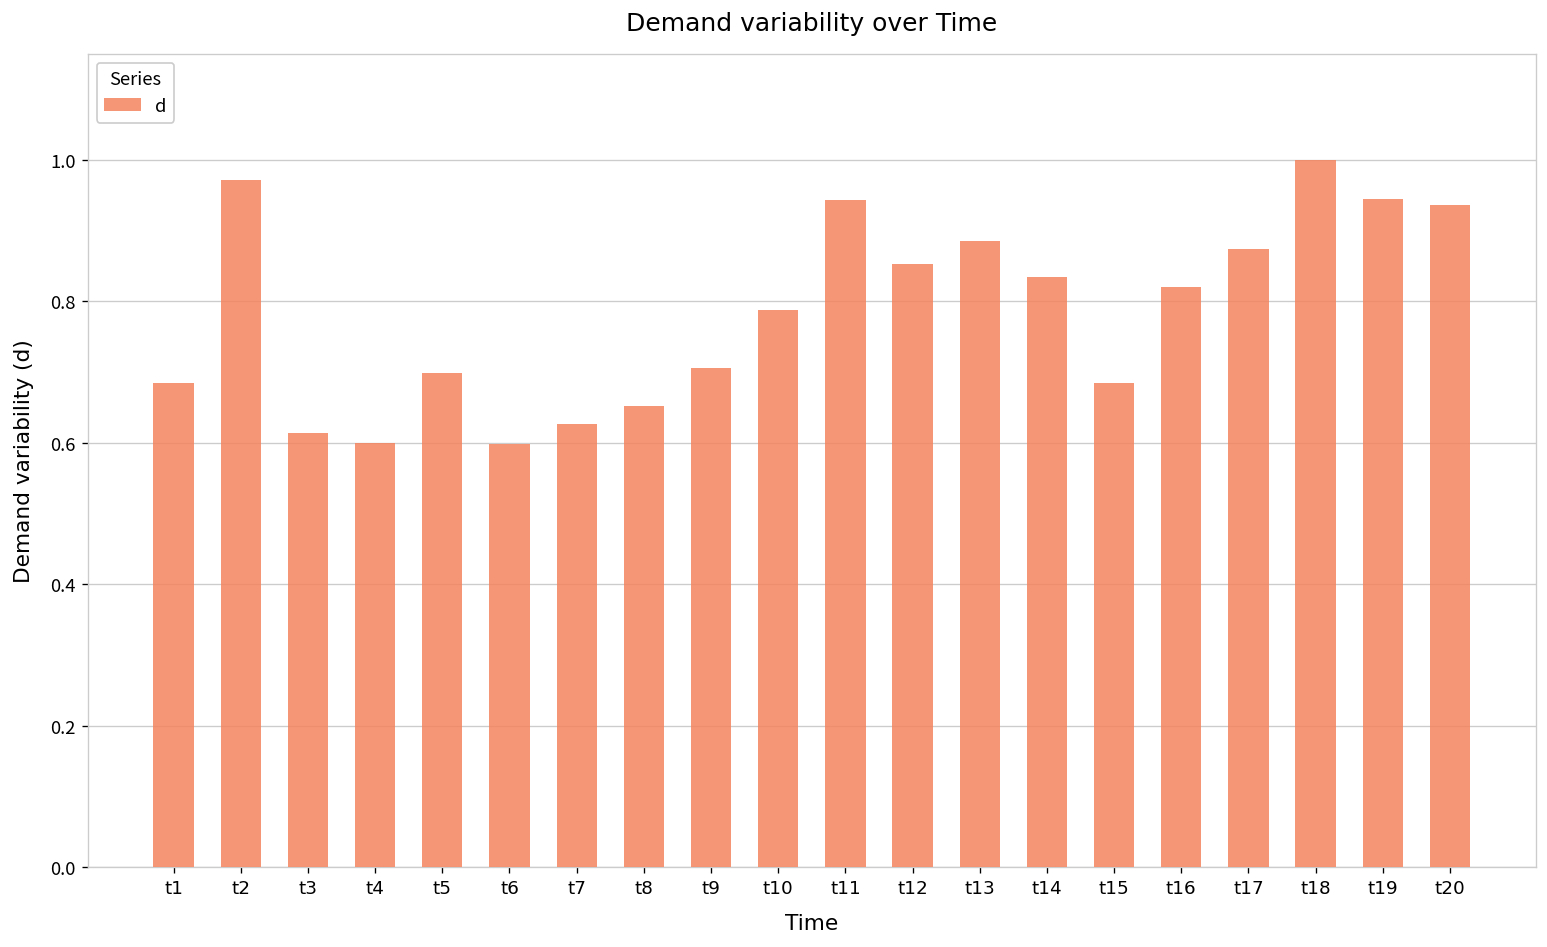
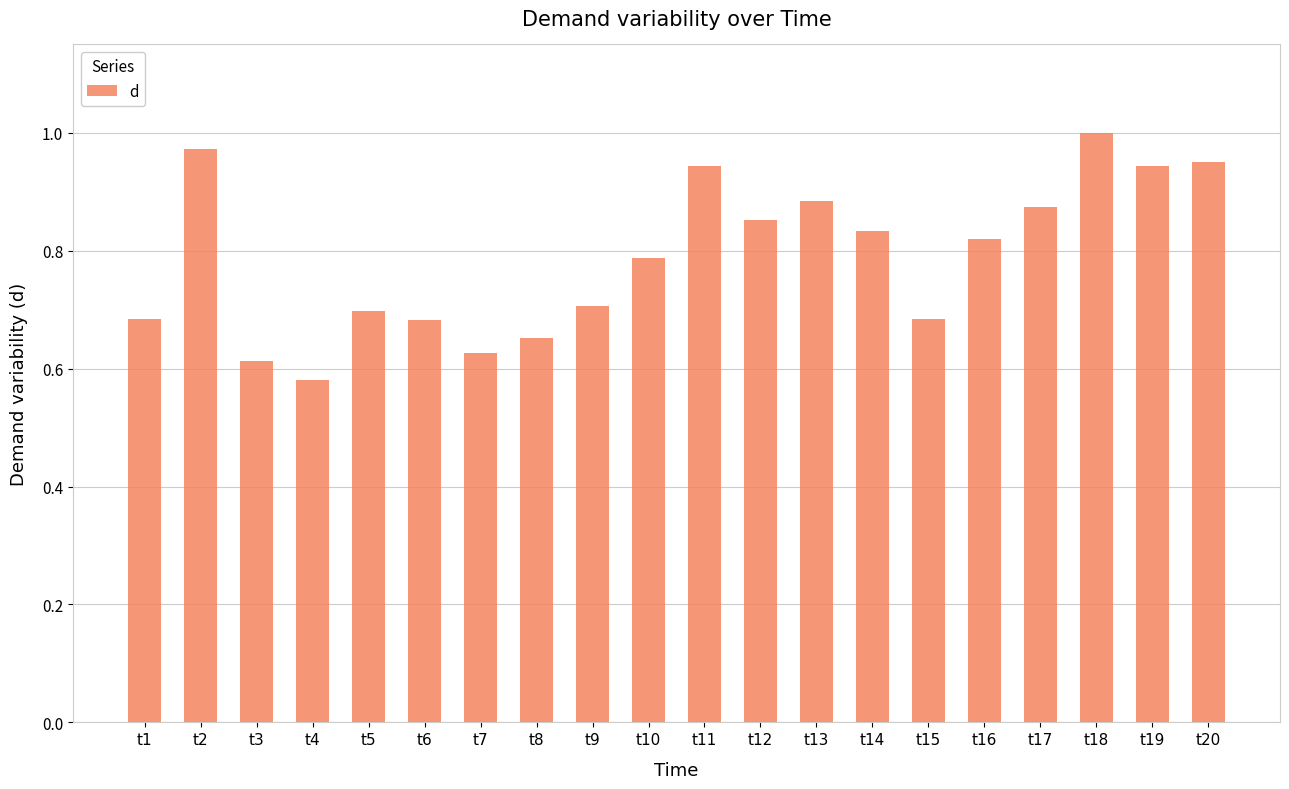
  {
    "t1": 0.68,
    "t2": 0.97,
    "t3": 0.61,
-   "t4": 0.60,
+   "t4": 0.58,
    "t5": 0.70,
-   "t6": 0.60,
+   "t6": 0.68,
    "t7": 0.63,
    "t8": 0.65,
    "t9": 0.71,
    "t10": 0.79,
    "t11": 0.94,
    "t12": 0.85,
    "t13": 0.88,
    "t14": 0.83,
    "t15": 0.68,
    "t16": 0.82,
    "t17": 0.87,
    "t18": 1.00,
    "t19": 0.94,
-   "t20": 0.94
+   "t20": 0.95
  }
